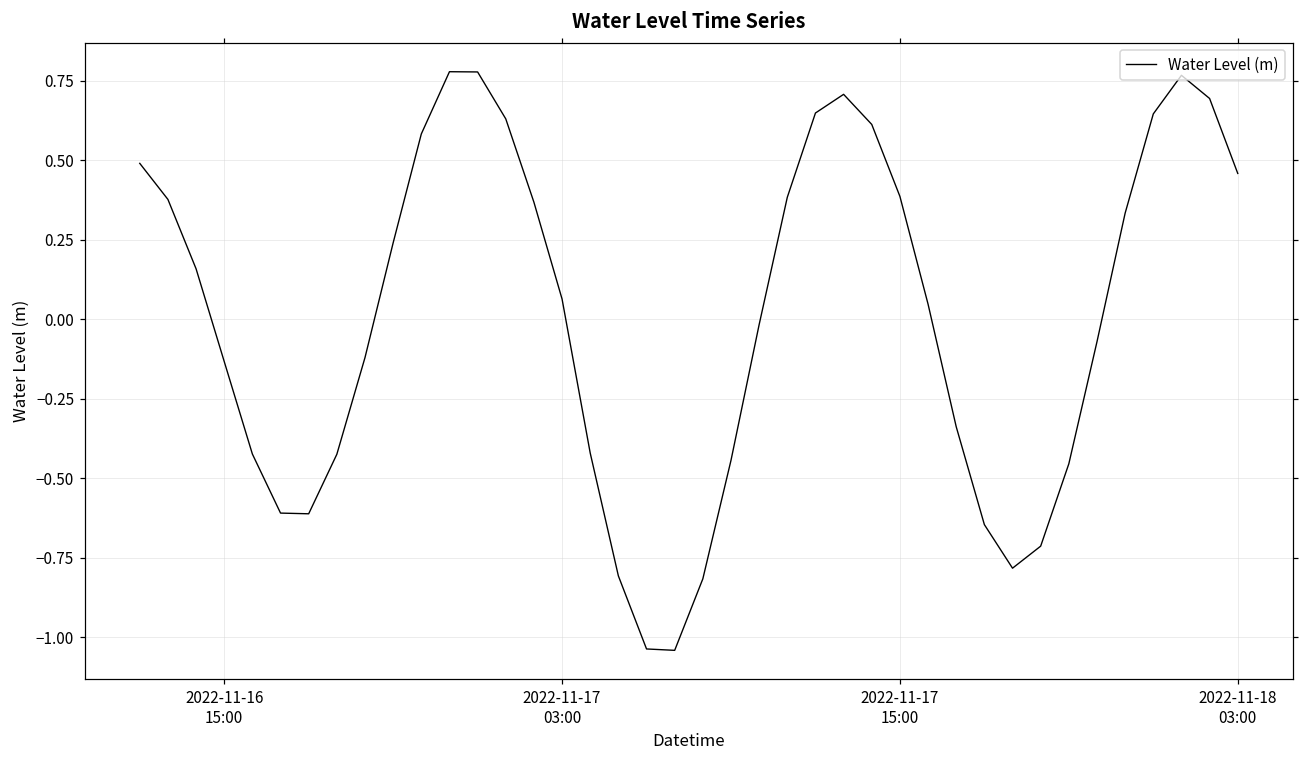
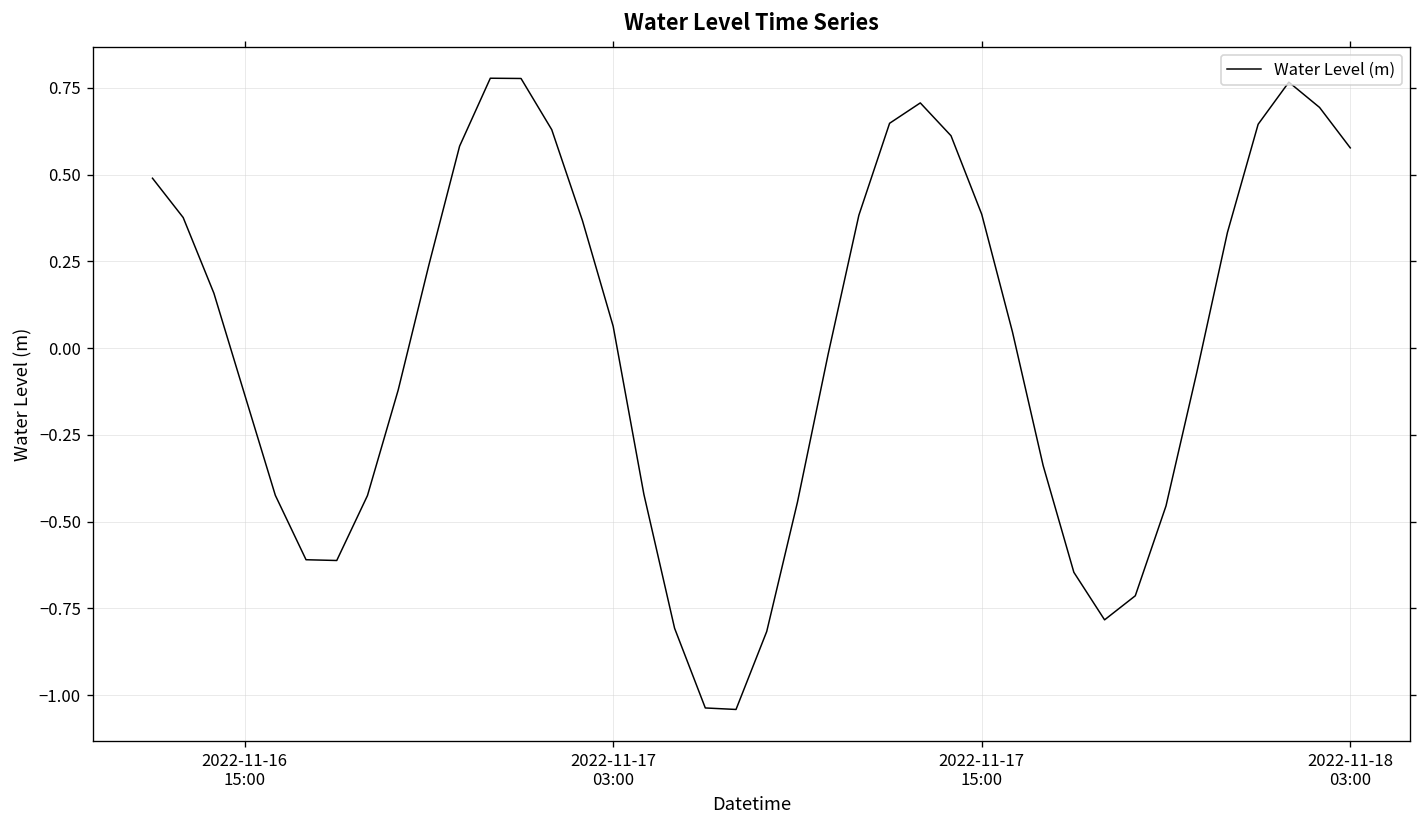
  {
    "2022-11-16 15:00": -0.13,
    "2022-11-17 03:00": 0.06,
    "2022-11-17 15:00": 0.39,
-   "2022-11-18 03:00": 0.46
+   "2022-11-18 03:00": 0.58
  }
